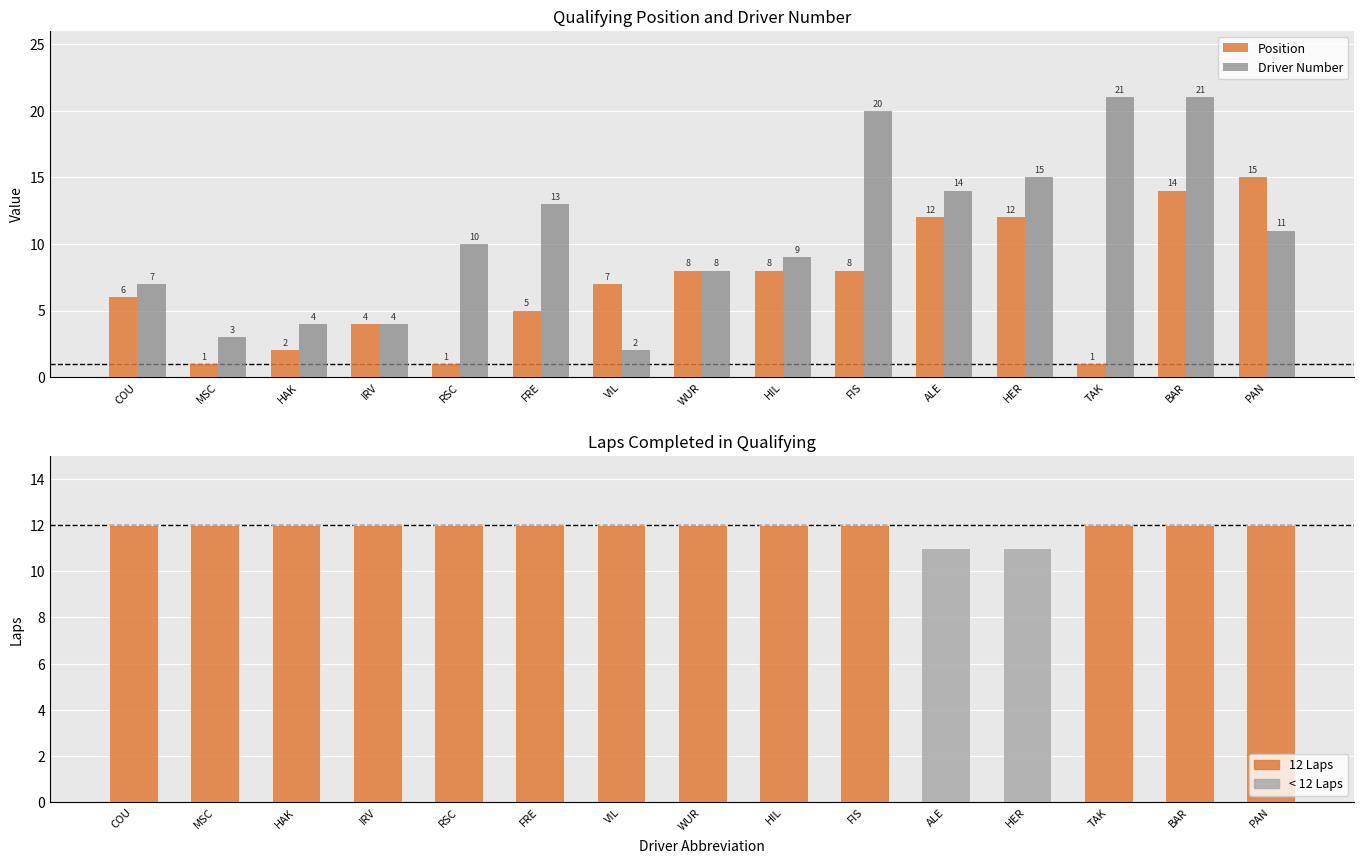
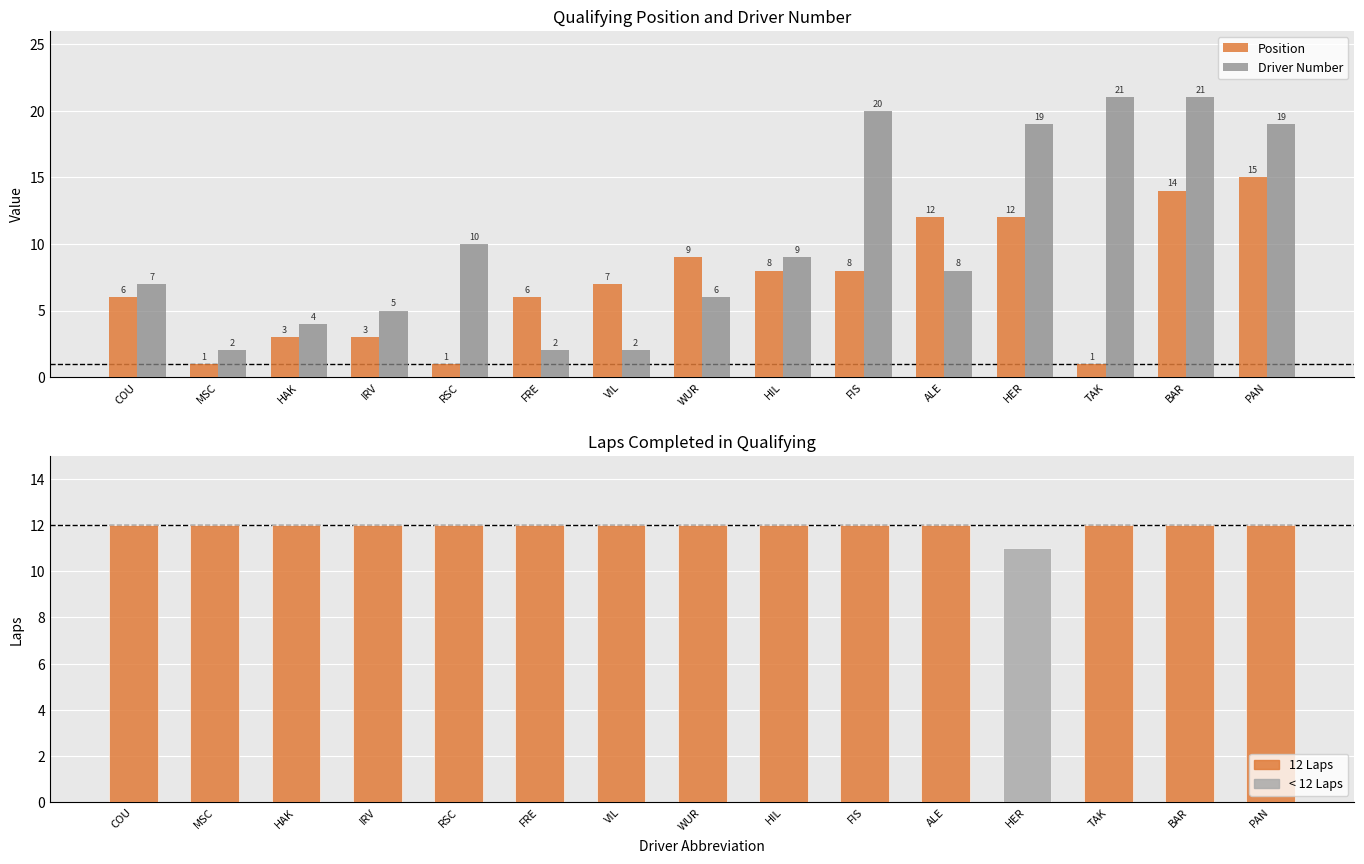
  {
    "Qualifying Position and Driver Number": {
      "Position": {
        "COU": 6,
        "MSC": 1,
-       "HAK": 2,
-       "IRV": 4,
+       "HAK": 3,
+       "IRV": 3,
        "RSC": 1,
-       "FRE": 5,
+       "FRE": 6,
        "VIL": 7,
-       "WUR": 8,
+       "WUR": 9,
        "HIL": 8,
        "FIS": 8,
        "ALE": 12,
        "HER": 12,
        "TAK": 1,
        "BAR": 14,
        "PAN": 15
      },
      "Driver Number": {
        "COU": 7,
-       "MSC": 3,
+       "MSC": 2,
        "HAK": 4,
-       "IRV": 4,
+       "IRV": 5,
        "RSC": 10,
-       "FRE": 13,
+       "FRE": 2,
        "VIL": 2,
-       "WUR": 8,
+       "WUR": 6,
        "HIL": 9,
        "FIS": 20,
-       "ALE": 14,
-       "HER": 15,
+       "ALE": 8,
+       "HER": 19,
        "TAK": 21,
        "BAR": 21,
-       "PAN": 11
+       "PAN": 19
      }
    },
    "Laps Completed in Qualifying": {
      "COU": 12,
      "MSC": 12,
      "HAK": 12,
      "IRV": 12,
      "RSC": 12,
      "FRE": 12,
      "VIL": 12,
      "WUR": 12,
      "HIL": 12,
      "FIS": 12,
-     "ALE": 11,
+     "ALE": 12,
      "HER": 11,
      "TAK": 12,
      "BAR": 12,
      "PAN": 12
    }
  }
